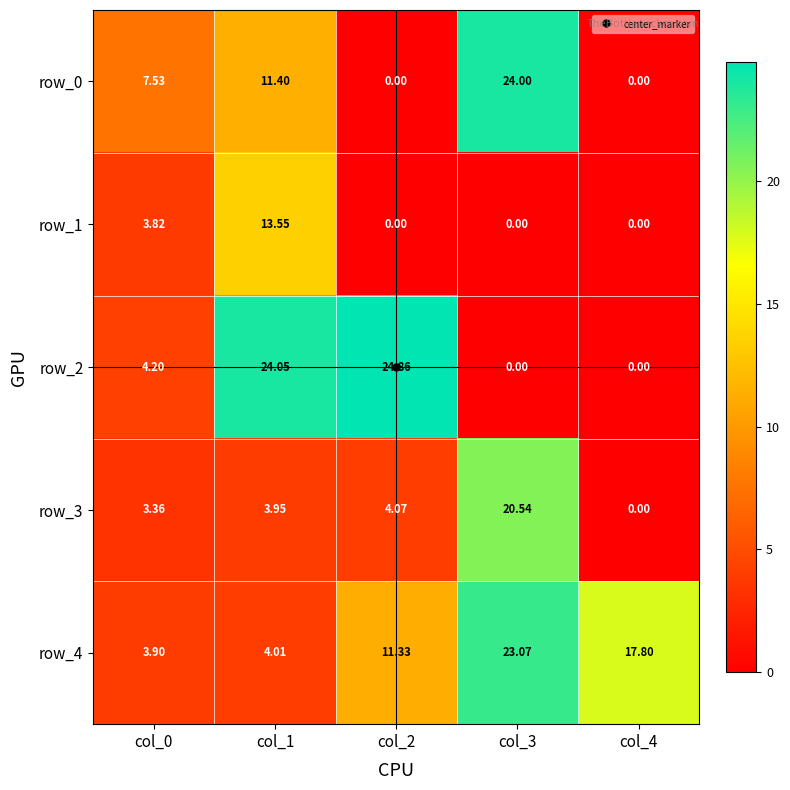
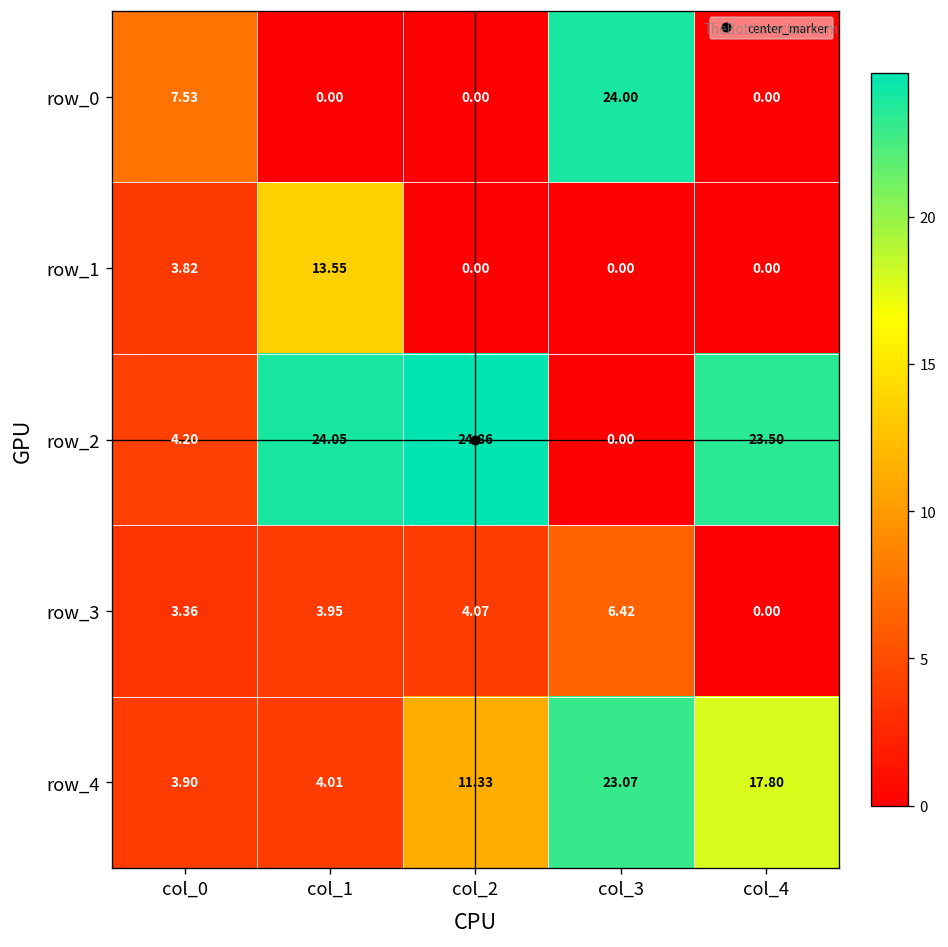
  {
    "row_0": {
      "col_0": 7.53,
-     "col_1": 11.40,
+     "col_1": 0.00,
      "col_2": 0.00,
      "col_3": 24.00,
      "col_4": 0.00
    },
    "row_1": {
      "col_0": 3.82,
      "col_1": 13.55,
      "col_2": 0.00,
      "col_3": 0.00,
      "col_4": 0.00
    },
    "row_2": {
      "col_0": 4.20,
      "col_1": 24.05,
      "col_3": 0.00,
-     "col_4": 0.00
+     "col_4": 23.50
    },
    "row_3": {
      "col_0": 3.36,
      "col_1": 3.95,
      "col_2": 4.07,
-     "col_3": 20.54,
+     "col_3": 6.42,
      "col_4": 0.00
    },
    "row_4": {
      "col_0": 3.90,
      "col_1": 4.01,
      "col_2": 11.33,
      "col_3": 23.07,
      "col_4": 17.80
    }
  }
